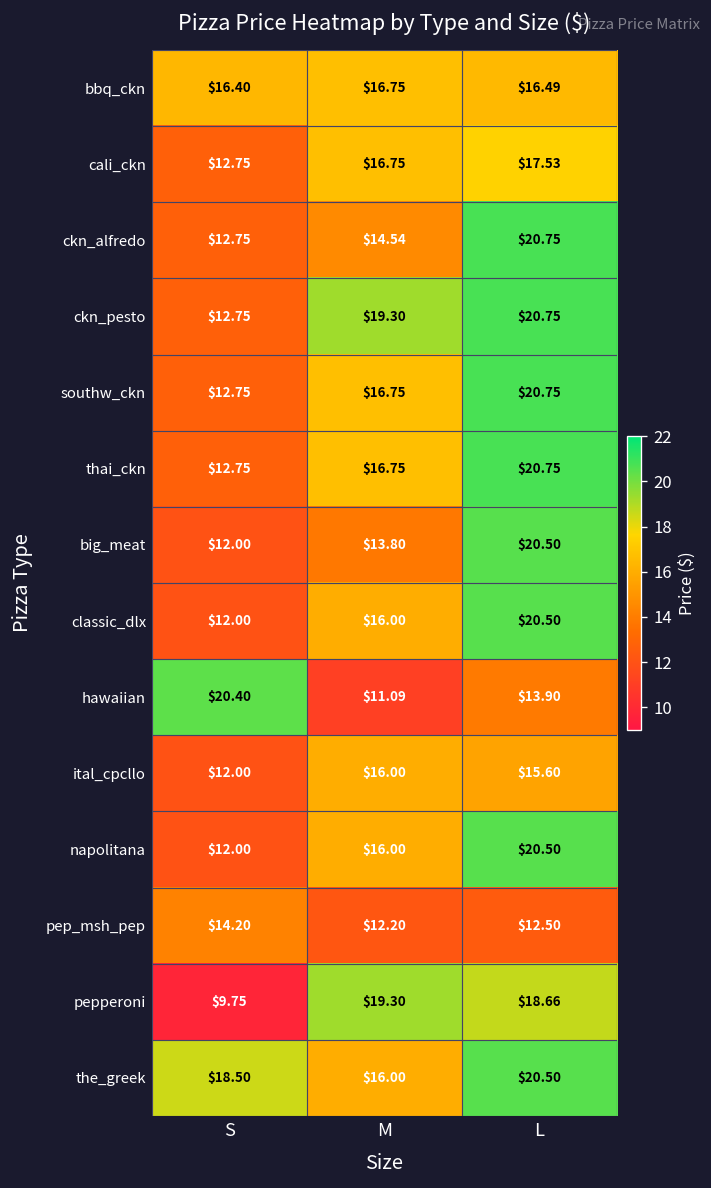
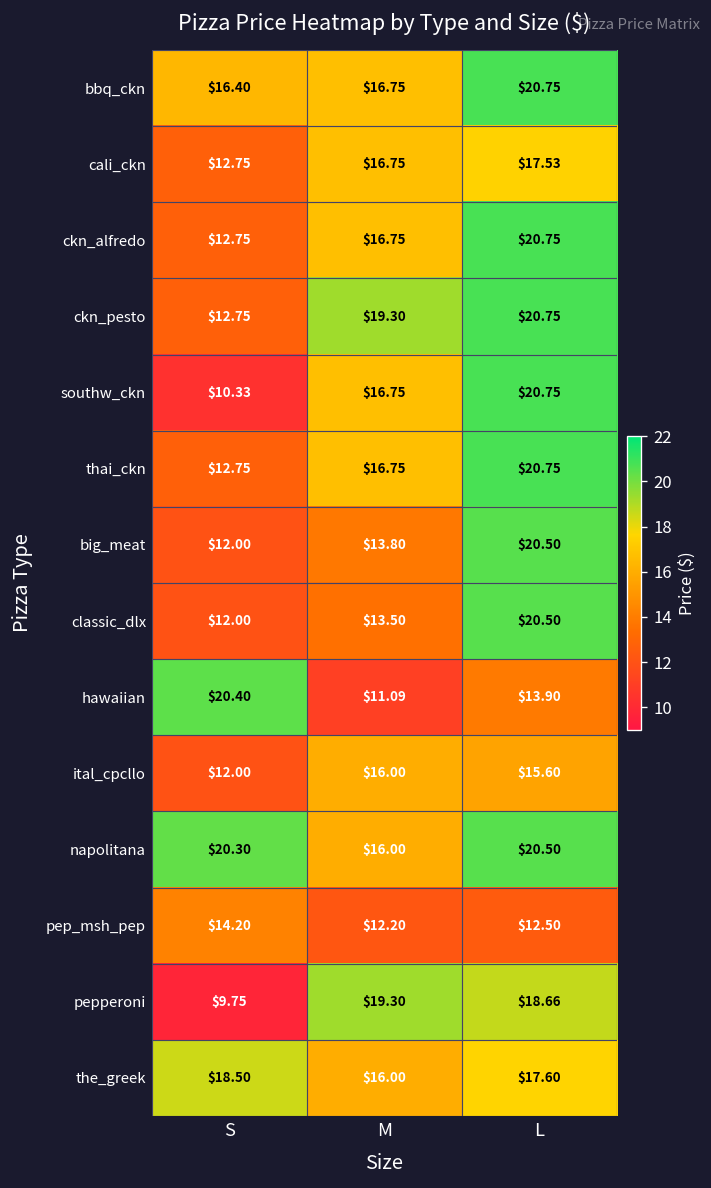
  {
    "bbq_ckn": {
      "S": "$16.40",
      "M": "$16.75",
-     "L": "$16.49"
+     "L": "$20.75"
    },
    "cali_ckn": {
      "S": "$12.75",
      "M": "$16.75",
      "L": "$17.53"
    },
    "ckn_alfredo": {
      "S": "$12.75",
-     "M": "$14.54",
+     "M": "$16.75",
      "L": "$20.75"
    },
    "ckn_pesto": {
      "S": "$12.75",
      "M": "$19.30",
      "L": "$20.75"
    },
    "southw_ckn": {
-     "S": "$12.75",
+     "S": "$10.33",
      "M": "$16.75",
      "L": "$20.75"
    },
    "thai_ckn": {
      "S": "$12.75",
      "M": "$16.75",
      "L": "$20.75"
    },
    "big_meat": {
      "S": "$12.00",
      "M": "$13.80",
      "L": "$20.50"
    },
    "classic_dlx": {
      "S": "$12.00",
-     "M": "$16.00",
+     "M": "$13.50",
      "L": "$20.50"
    },
    "hawaiian": {
      "S": "$20.40",
      "M": "$11.09",
      "L": "$13.90"
    },
    "ital_cpcllo": {
      "S": "$12.00",
      "M": "$16.00",
      "L": "$15.60"
    },
    "napolitana": {
-     "S": "$12.00",
+     "S": "$20.30",
      "M": "$16.00",
      "L": "$20.50"
    },
    "pep_msh_pep": {
      "S": "$14.20",
      "M": "$12.20",
      "L": "$12.50"
    },
    "pepperoni": {
      "S": "$9.75",
      "M": "$19.30",
      "L": "$18.66"
    },
    "the_greek": {
      "S": "$18.50",
      "M": "$16.00",
-     "L": "$20.50"
+     "L": "$17.60"
    }
  }
